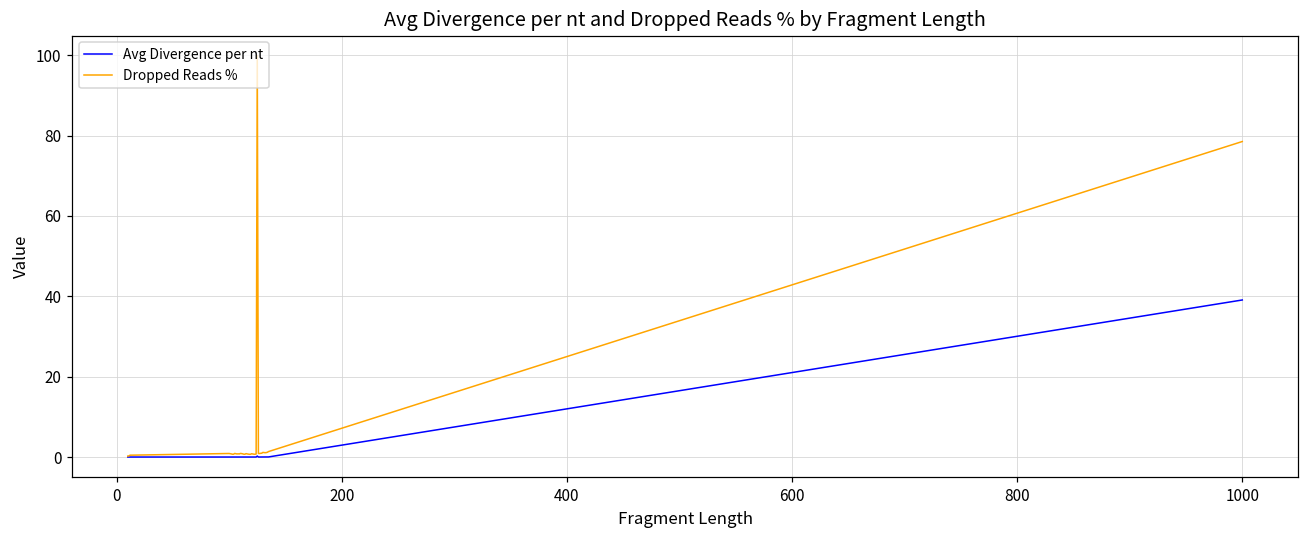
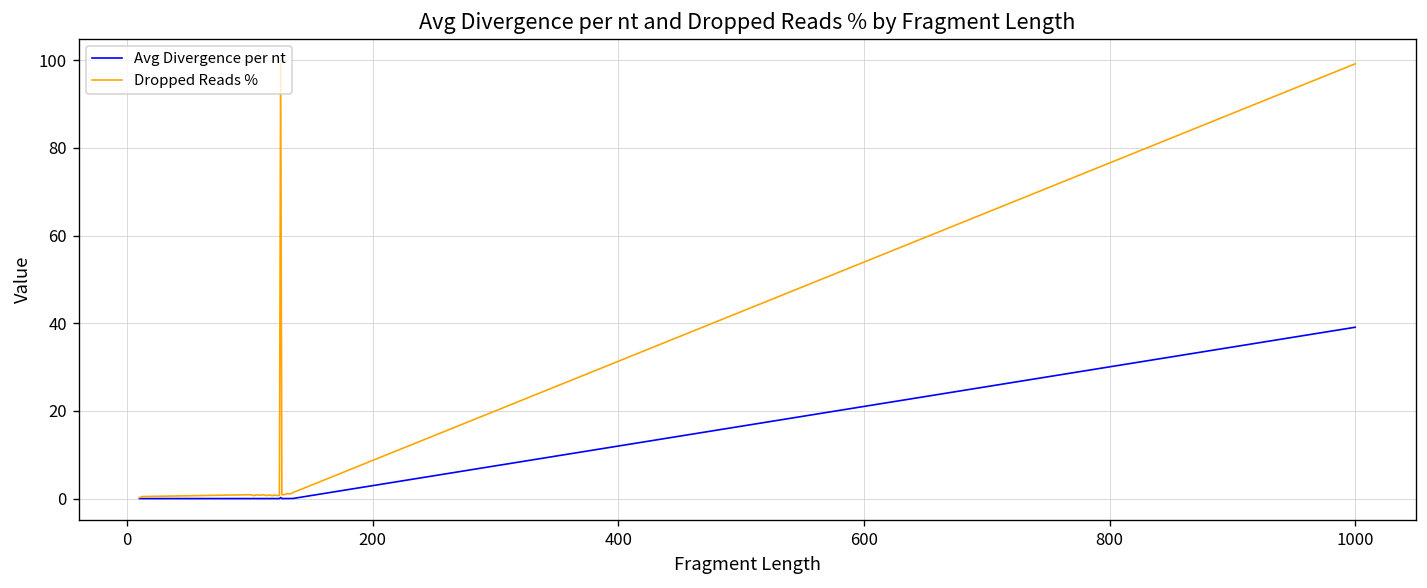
  {
    "Avg Divergence per nt": {
      "1000": 39
    },
    "Dropped Reads %": {
-     "1000": 79
+     "1000": 99
    }
  }
